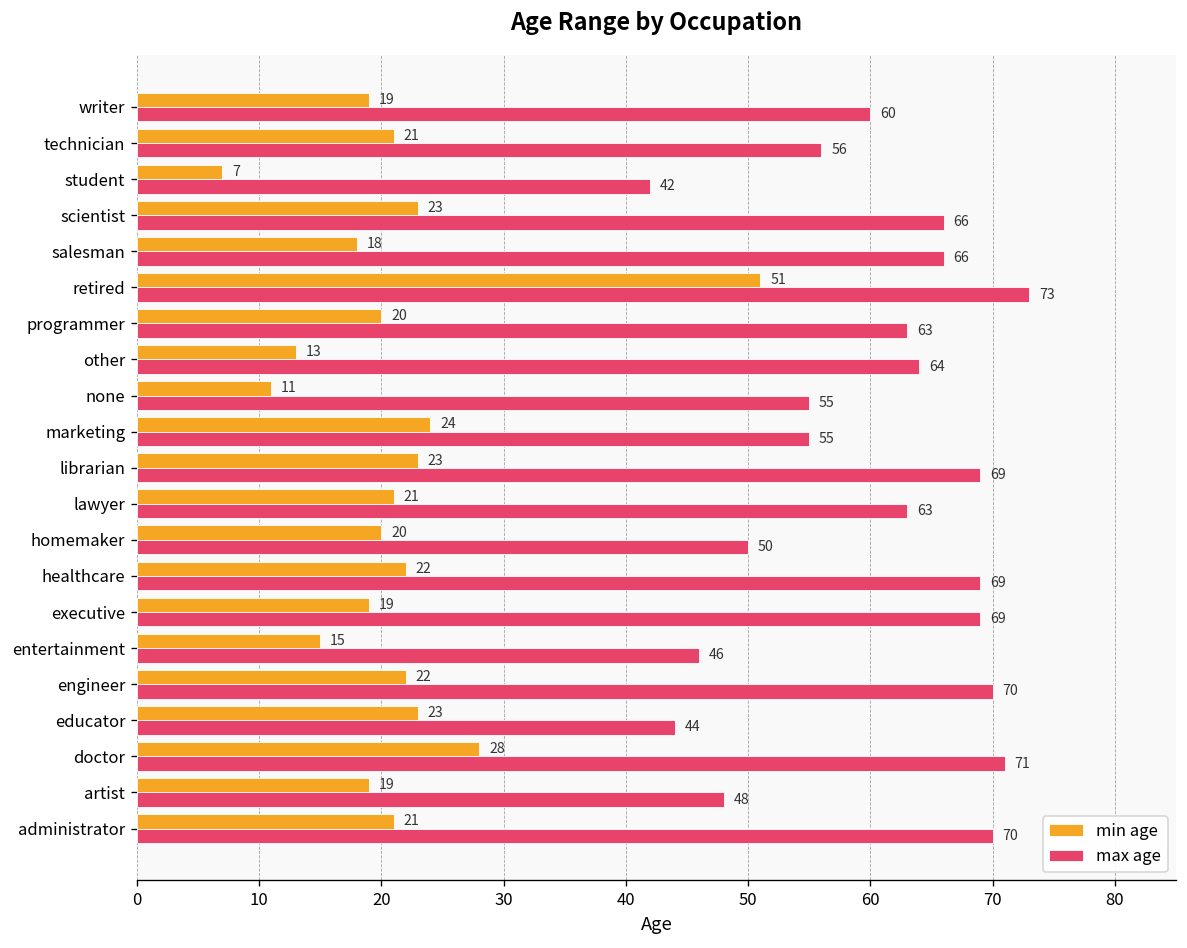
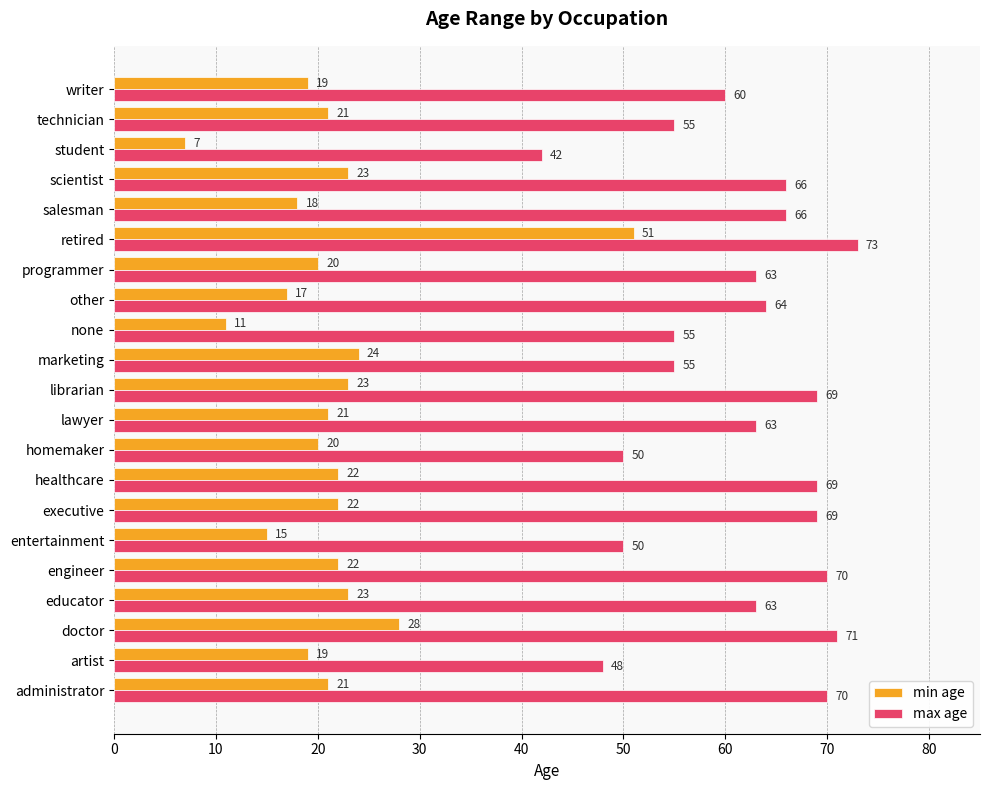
  {
    "min age": {
      "writer": 19,
      "technician": 21,
      "student": 7,
      "scientist": 23,
      "salesman": 18,
      "retired": 51,
      "programmer": 20,
-     "other": 13,
+     "other": 17,
      "none": 11,
      "marketing": 24,
      "librarian": 23,
      "lawyer": 21,
      "homemaker": 20,
      "healthcare": 22,
-     "executive": 19,
+     "executive": 22,
      "entertainment": 15,
      "engineer": 22,
      "educator": 23,
      "doctor": 28,
      "artist": 19,
      "administrator": 21
    },
    "max age": {
      "writer": 60,
-     "technician": 56,
+     "technician": 55,
      "student": 42,
      "scientist": 66,
      "salesman": 66,
      "retired": 73,
      "programmer": 63,
      "other": 64,
      "none": 55,
      "marketing": 55,
      "librarian": 69,
      "lawyer": 63,
      "homemaker": 50,
      "healthcare": 69,
      "executive": 69,
-     "entertainment": 46,
+     "entertainment": 50,
      "engineer": 70,
-     "educator": 44,
+     "educator": 63,
      "doctor": 71,
      "artist": 48,
      "administrator": 70
    }
  }
